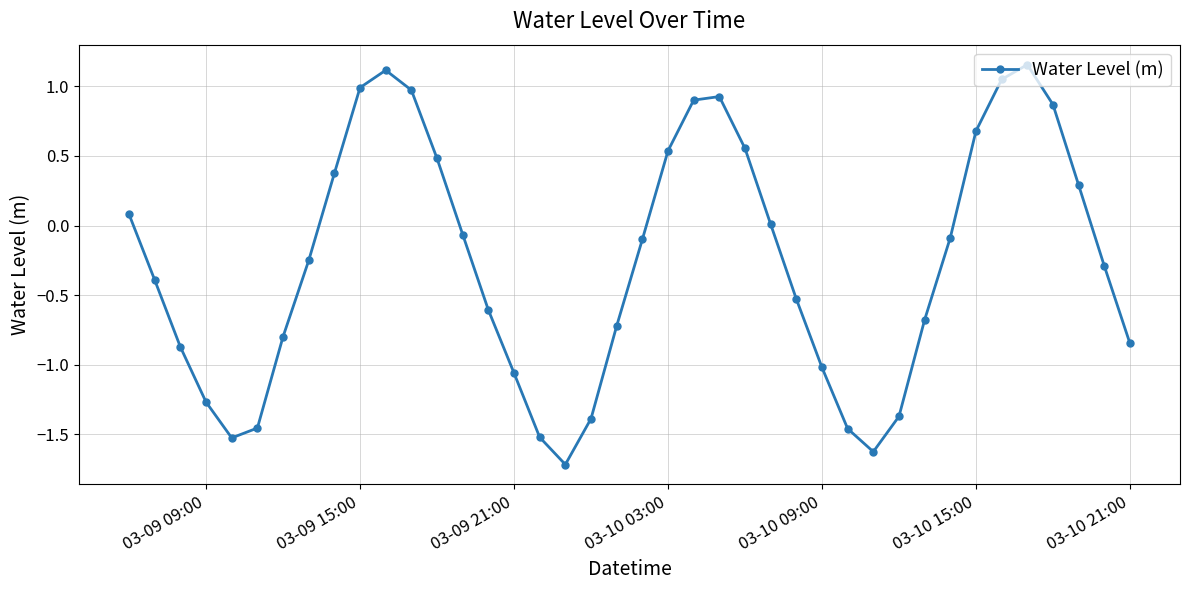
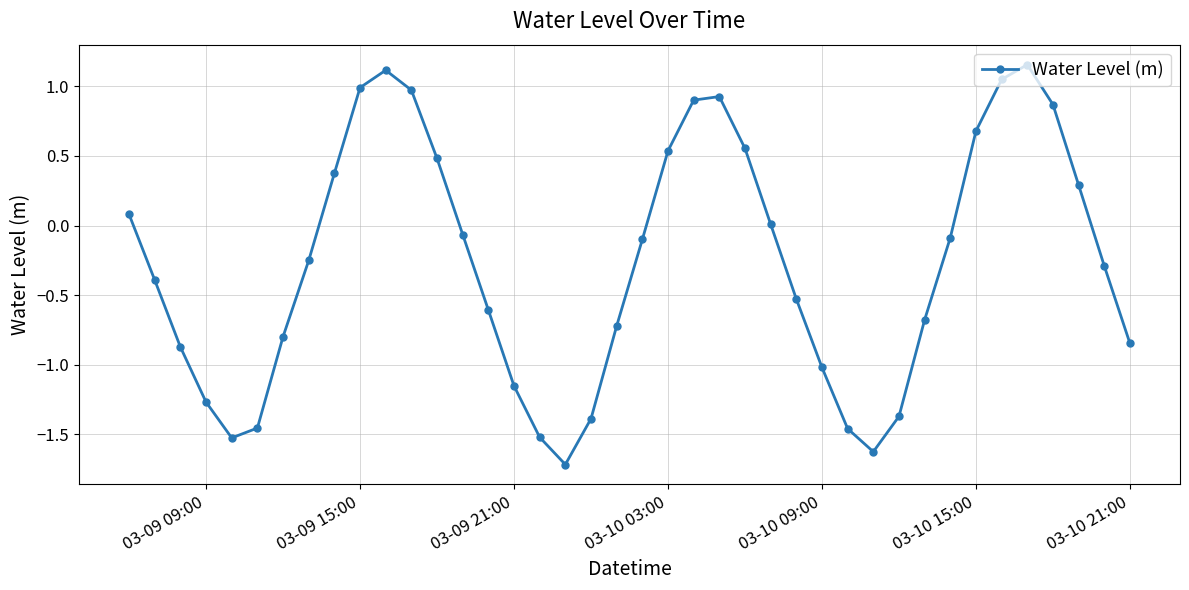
  {
    "03-09 09:00": -1.27,
    "03-09 15:00": 0.99,
-   "03-09 21:00": -1.06,
+   "03-09 21:00": -1.15,
    "03-10 03:00": 0.54,
    "03-10 09:00": -1.02,
    "03-10 15:00": 0.68,
    "03-10 21:00": -0.85
  }
